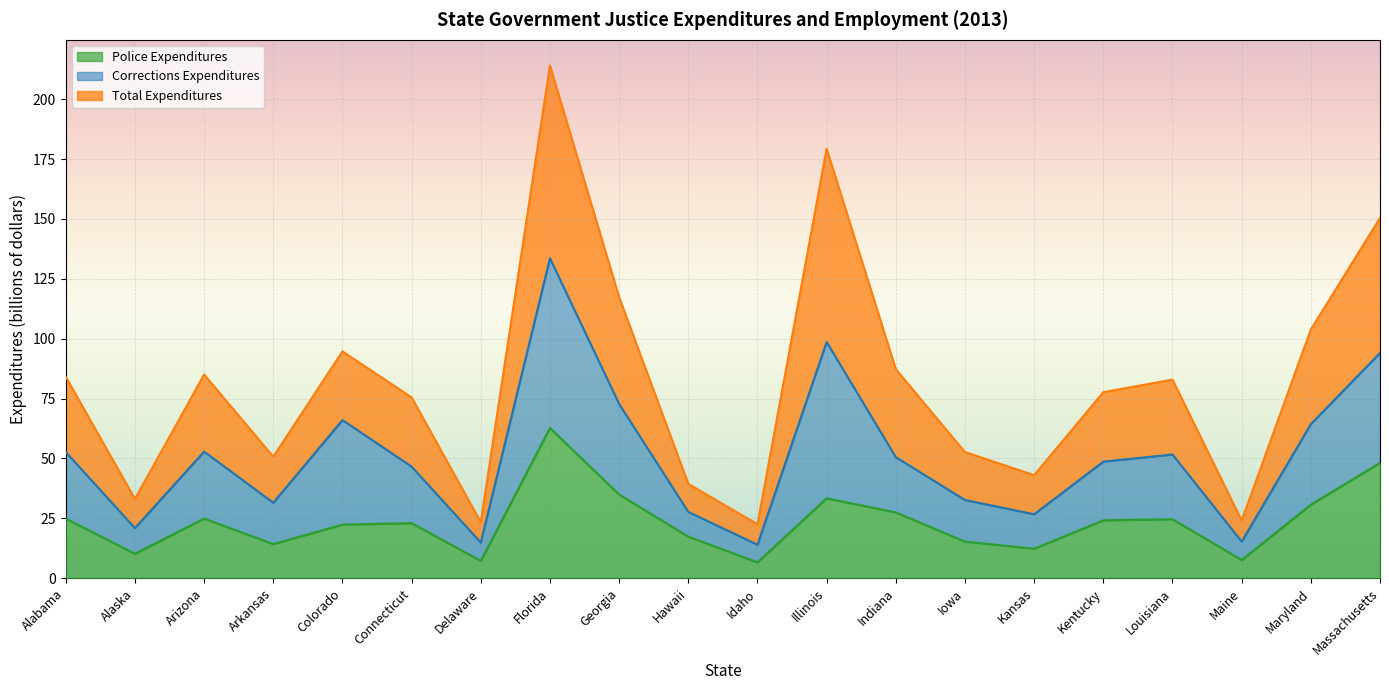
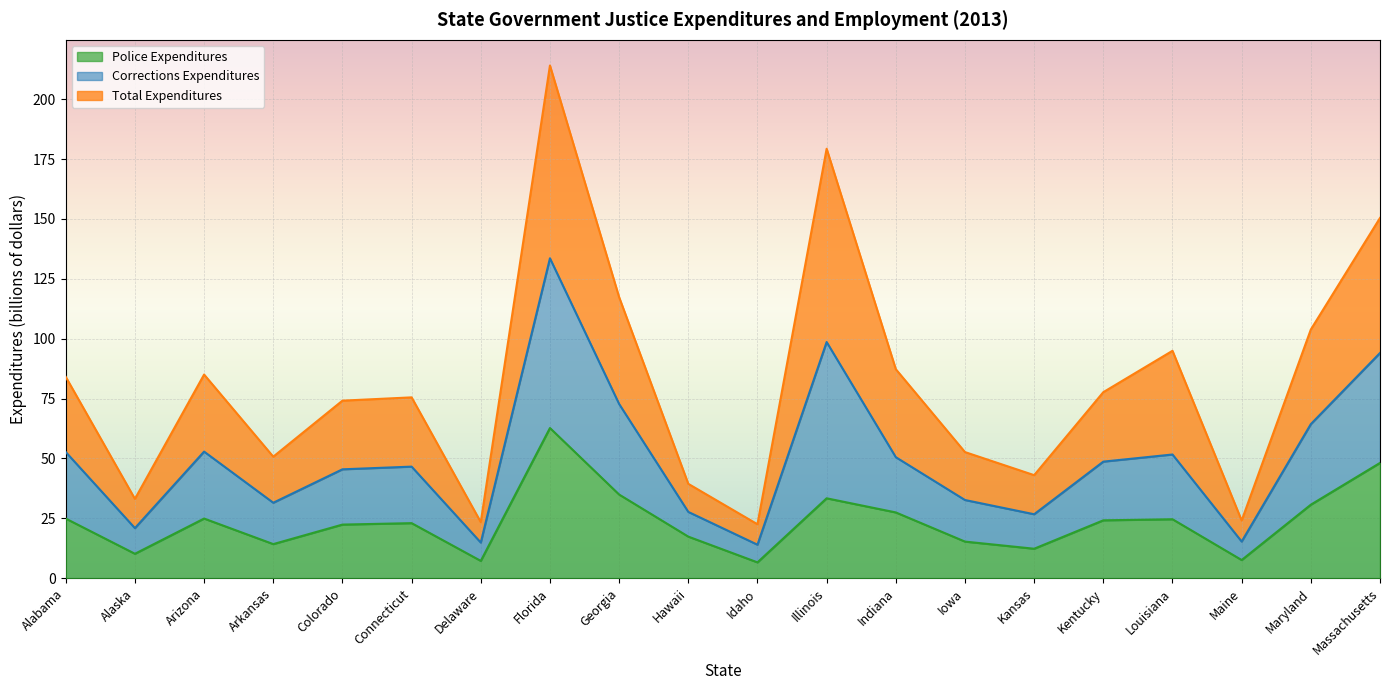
  {
    "Police Expenditures": {
      "Alabama": 25,
      "Alaska": 10,
      "Arizona": 25,
      "Arkansas": 14,
      "Colorado": 22,
      "Connecticut": 23,
      "Delaware": 7,
      "Florida": 63,
      "Georgia": 35,
      "Hawaii": 17,
      "Idaho": 7,
      "Illinois": 33,
      "Indiana": 27,
      "Iowa": 15,
      "Kansas": 12,
      "Kentucky": 24,
      "Louisiana": 25,
      "Maine": 8,
      "Maryland": 31,
      "Massachusetts": 48
    },
    "Corrections Expenditures": {
      "Alabama": 28,
      "Alaska": 11,
      "Arizona": 28,
      "Arkansas": 17,
-     "Colorado": 44,
+     "Colorado": 23,
      "Connecticut": 24,
      "Delaware": 8,
      "Florida": 71,
      "Georgia": 38,
      "Hawaii": 10,
      "Idaho": 7,
      "Illinois": 65,
      "Indiana": 23,
      "Iowa": 17,
      "Kansas": 14,
      "Kentucky": 25,
      "Louisiana": 27,
      "Maine": 8,
      "Maryland": 34,
      "Massachusetts": 46
    },
    "Total Expenditures": {
      "Alabama": 31,
      "Alaska": 12,
      "Arizona": 32,
      "Arkansas": 19,
      "Colorado": 29,
      "Connecticut": 29,
      "Delaware": 9,
      "Florida": 80,
      "Georgia": 45,
      "Hawaii": 12,
      "Idaho": 9,
      "Illinois": 81,
      "Indiana": 37,
      "Iowa": 20,
      "Kansas": 16,
      "Kentucky": 29,
-     "Louisiana": 31,
+     "Louisiana": 43,
      "Maine": 9,
      "Maryland": 39,
      "Massachusetts": 56
    }
  }
